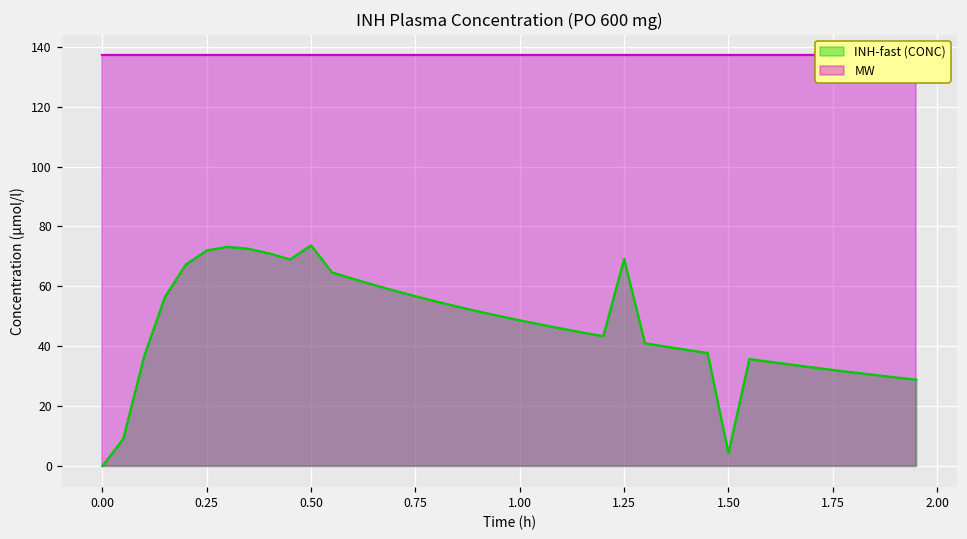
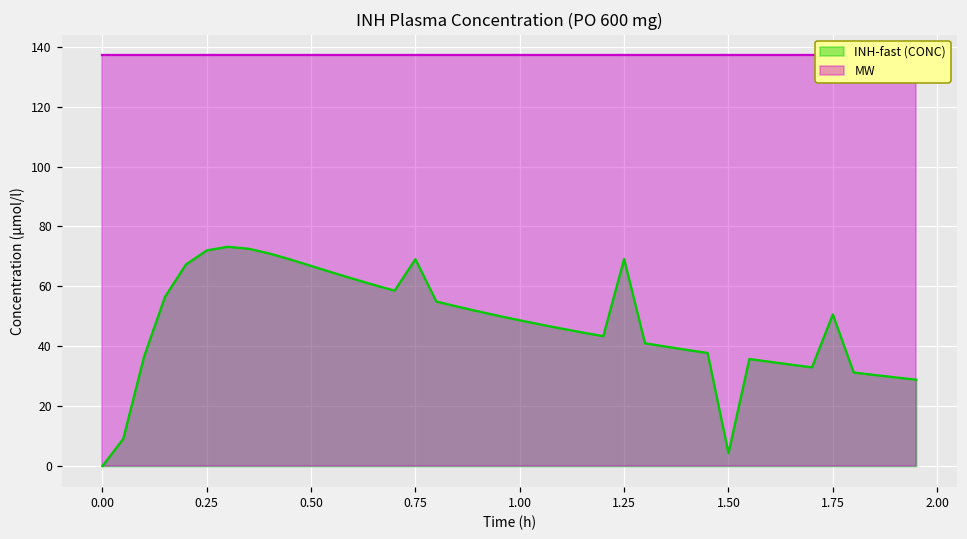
  {
    "INH-fast (CONC)": {
      "0.00": 0,
      "0.25": 72,
-     "0.50": 74,
-     "0.75": 57,
+     "0.50": 67,
+     "0.75": 69,
      "1.00": 49,
      "1.25": 69,
      "1.50": 4,
-     "1.75": 32
+     "1.75": 51
    },
    "MW": {
      "0.00": 137,
      "0.25": 137,
      "0.50": 137,
      "0.75": 137,
      "1.00": 137,
      "1.25": 137,
      "1.50": 137
    }
  }
